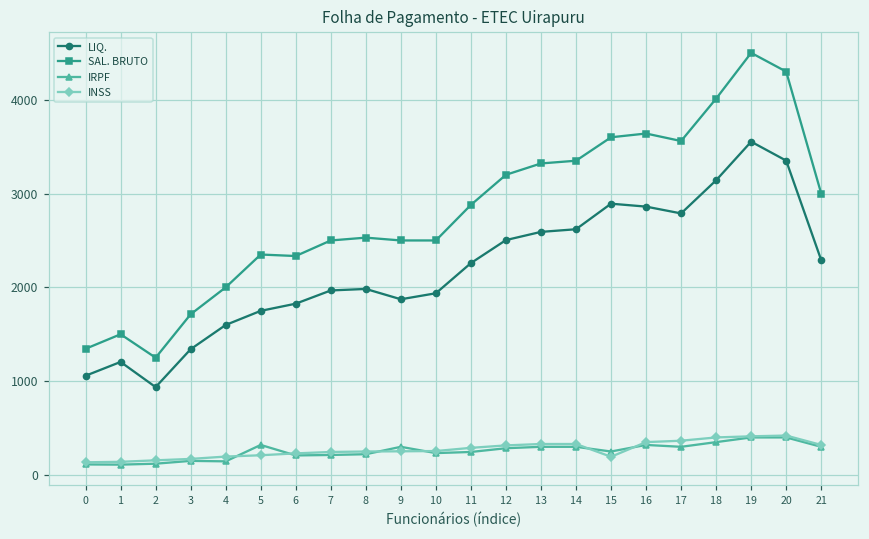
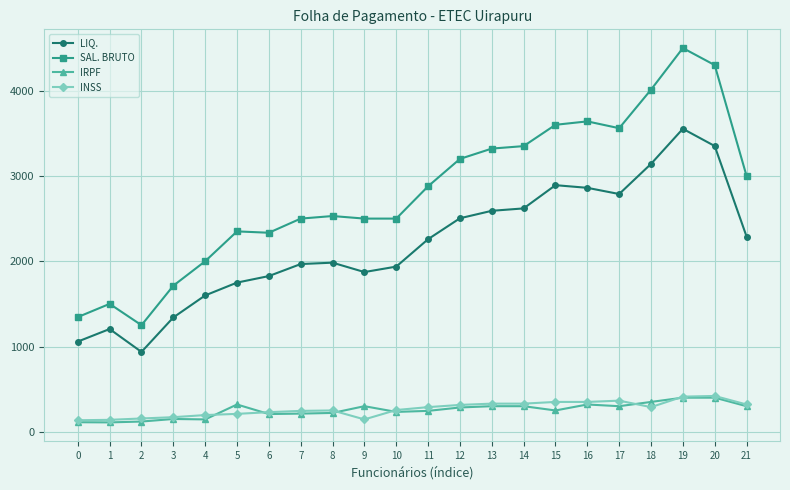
  {
    "INSS": {
      "1": 100,
      "2": 200,
      "4": 200,
      "5": 200,
      "7": 200,
-     "9": 300,
+     "9": 100,
      "11": 300,
      "12": 300,
      "13": 300,
      "14": 300,
-     "15": 200,
+     "15": 400,
      "16": 400,
      "17": 400,
-     "18": 400
+     "18": 300
    }
  }
